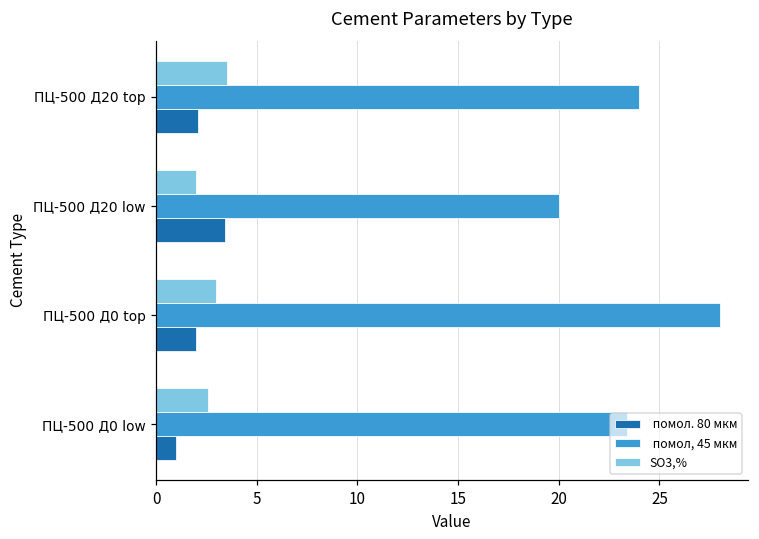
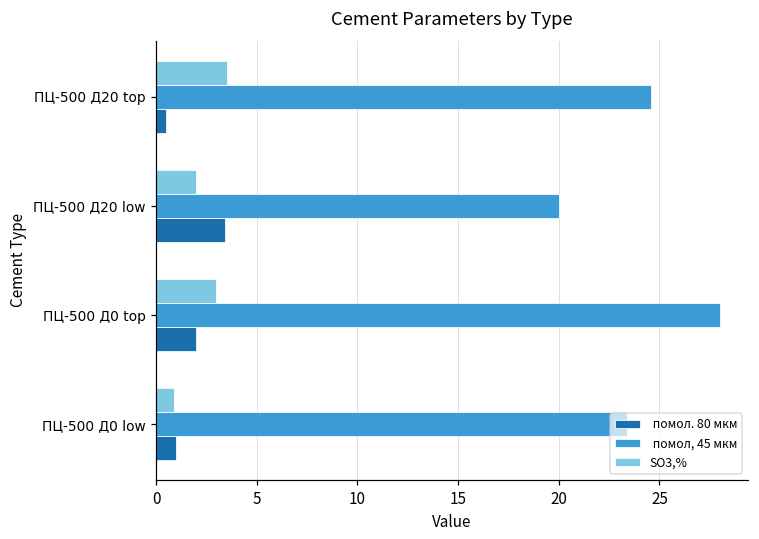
  {
    "помол. 80 мкм": {
-     "ПЦ-500 Д20 top": 2.1,
+     "ПЦ-500 Д20 top": 0.5,
      "ПЦ-500 Д20 low": 3.4,
      "ПЦ-500 Д0 top": 2.0,
      "ПЦ-500 Д0 low": 1.0
    },
    "помол, 45 мкм": {
-     "ПЦ-500 Д20 top": 24.0,
+     "ПЦ-500 Д20 top": 24.6,
      "ПЦ-500 Д20 low": 20.0,
      "ПЦ-500 Д0 top": 28.0
    },
    "SO3,%": {
      "ПЦ-500 Д20 top": 3.5,
      "ПЦ-500 Д20 low": 2.0,
      "ПЦ-500 Д0 top": 3.0,
-     "ПЦ-500 Д0 low": 2.6
+     "ПЦ-500 Д0 low": 0.9
    }
  }
